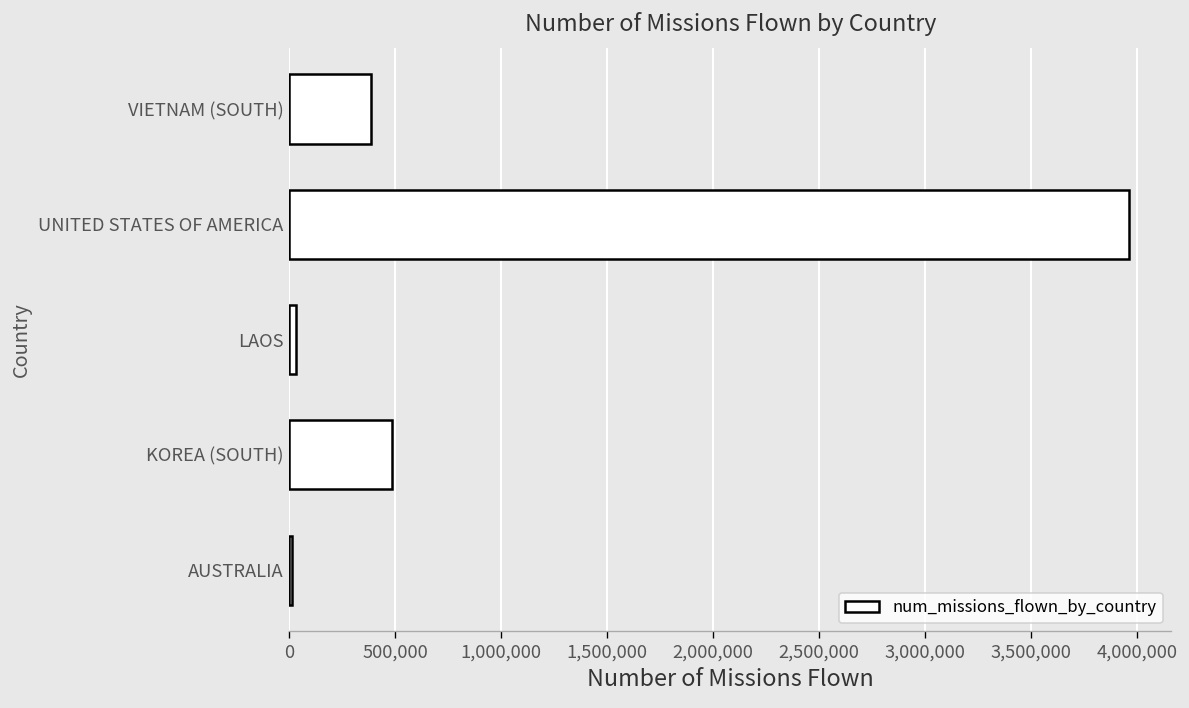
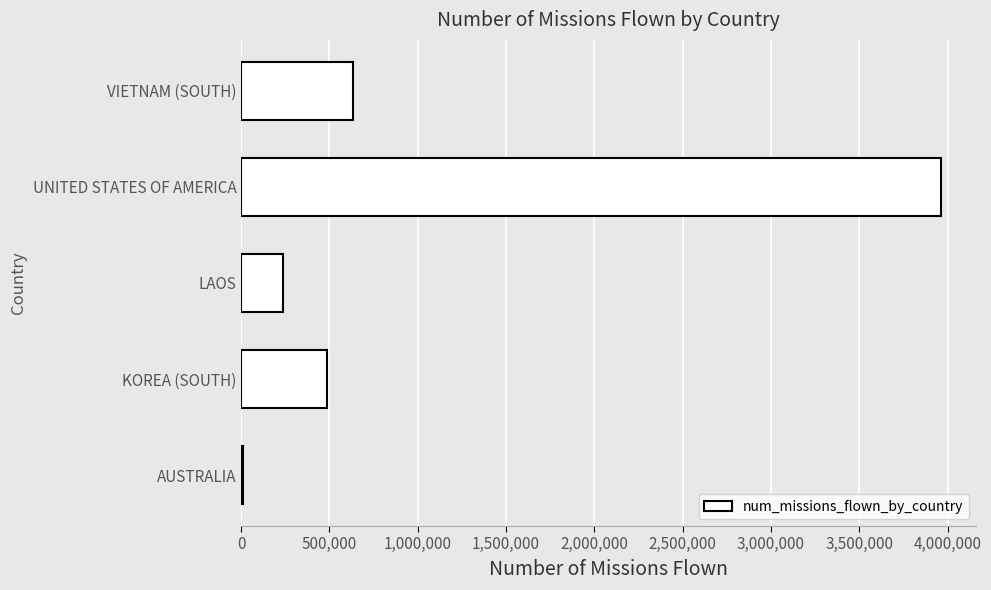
  {
-   "VIETNAM (SOUTH)": "390,000",
+   "VIETNAM (SOUTH)": "630,000",
    "UNITED STATES OF AMERICA": "3,960,000",
-   "LAOS": "30,000",
+   "LAOS": "240,000",
    "KOREA (SOUTH)": "480,000"
  }
